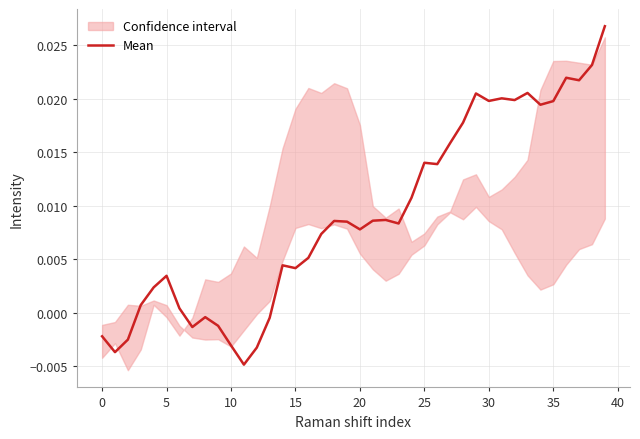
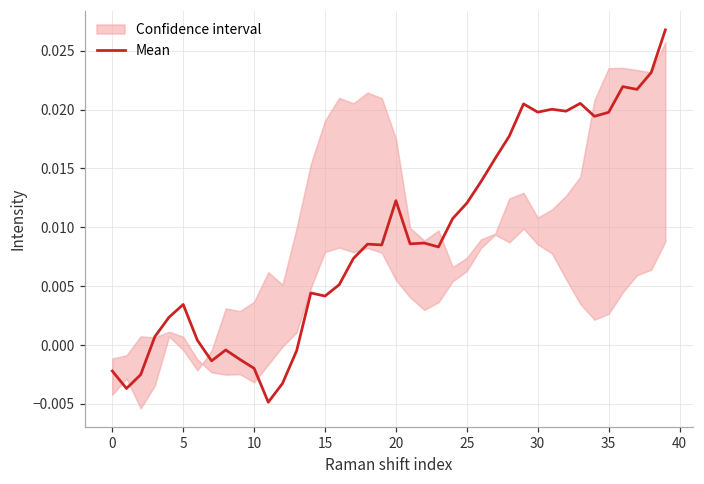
  {
    "Mean": {
      "0": -0.0022,
      "5": 0.0034,
-     "10": -0.0031,
+     "10": -0.0020,
      "15": 0.0042,
-     "20": 0.0078,
-     "25": 0.0140,
+     "20": 0.0123,
+     "25": 0.0121,
      "30": 0.0198,
      "35": 0.0198
    }
  }
